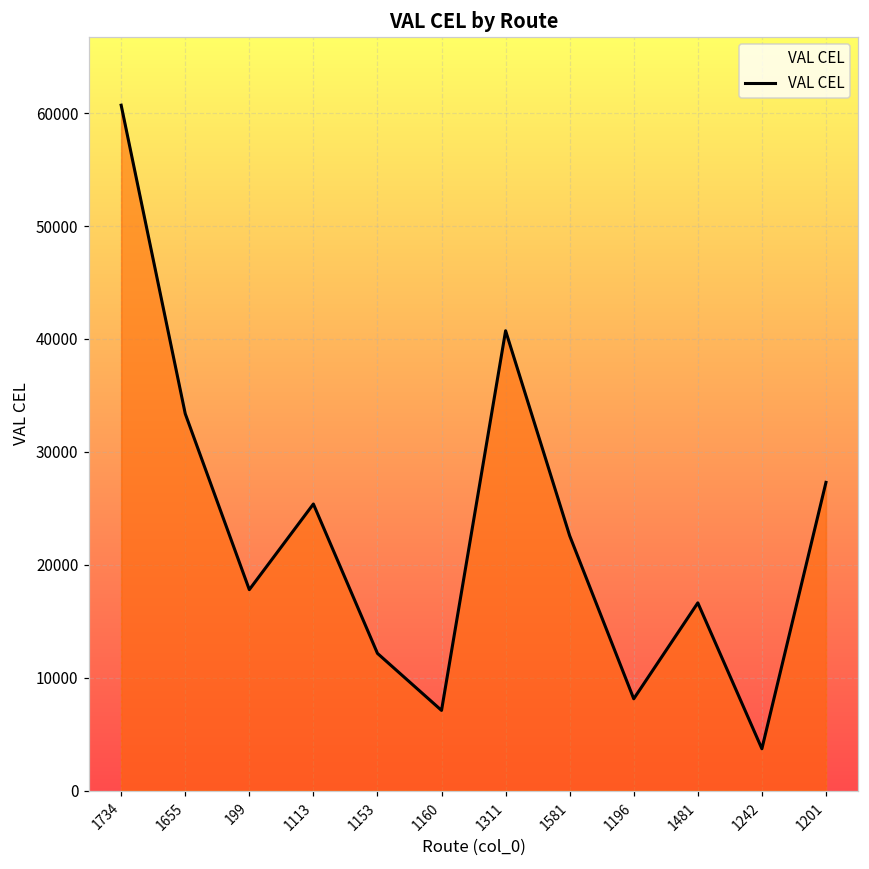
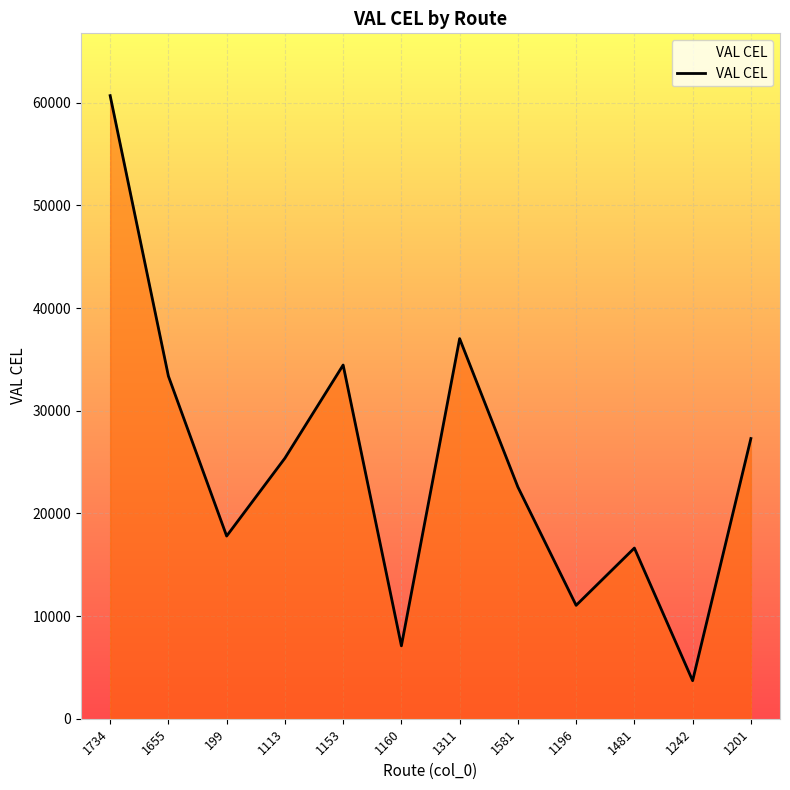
  {
    "1734": 60700,
    "1655": 33400,
    "199": 17800,
    "1113": 25400,
-   "1153": 12200,
+   "1153": 34500,
    "1160": 7100,
-   "1311": 40700,
+   "1311": 37000,
    "1581": 22600,
-   "1196": 8100,
+   "1196": 11000,
    "1481": 16600,
    "1242": 3700,
    "1201": 27300
  }
